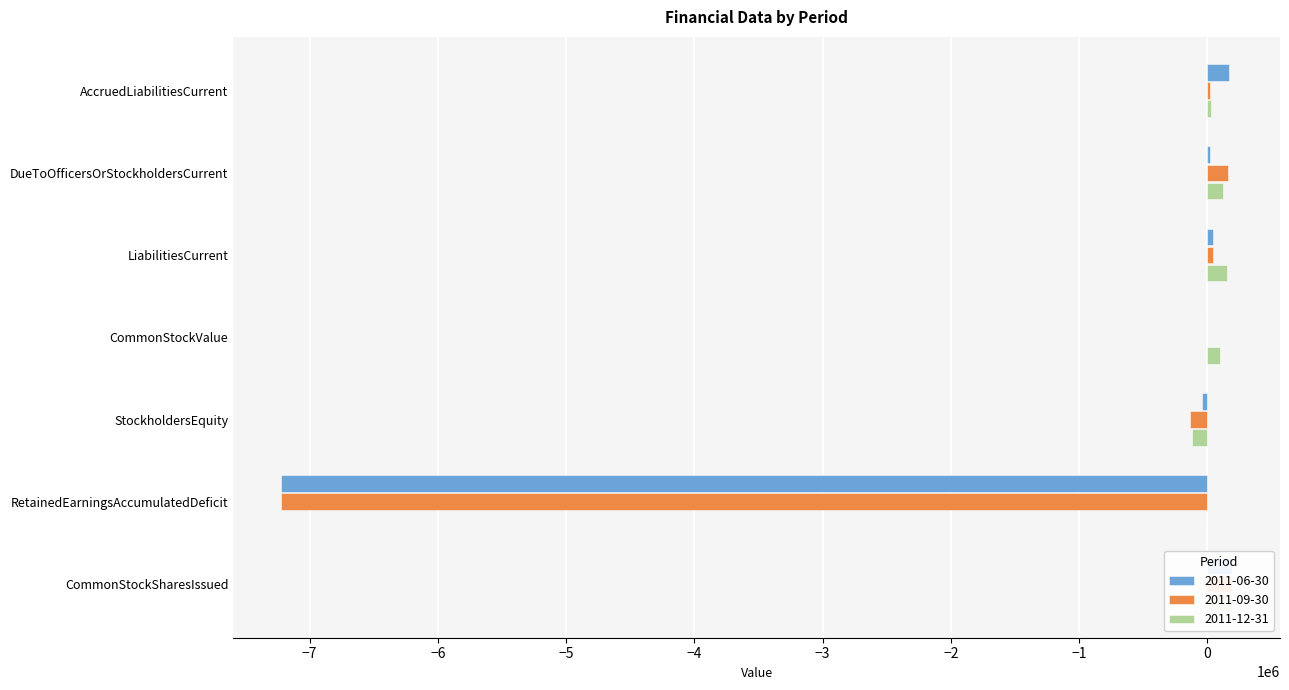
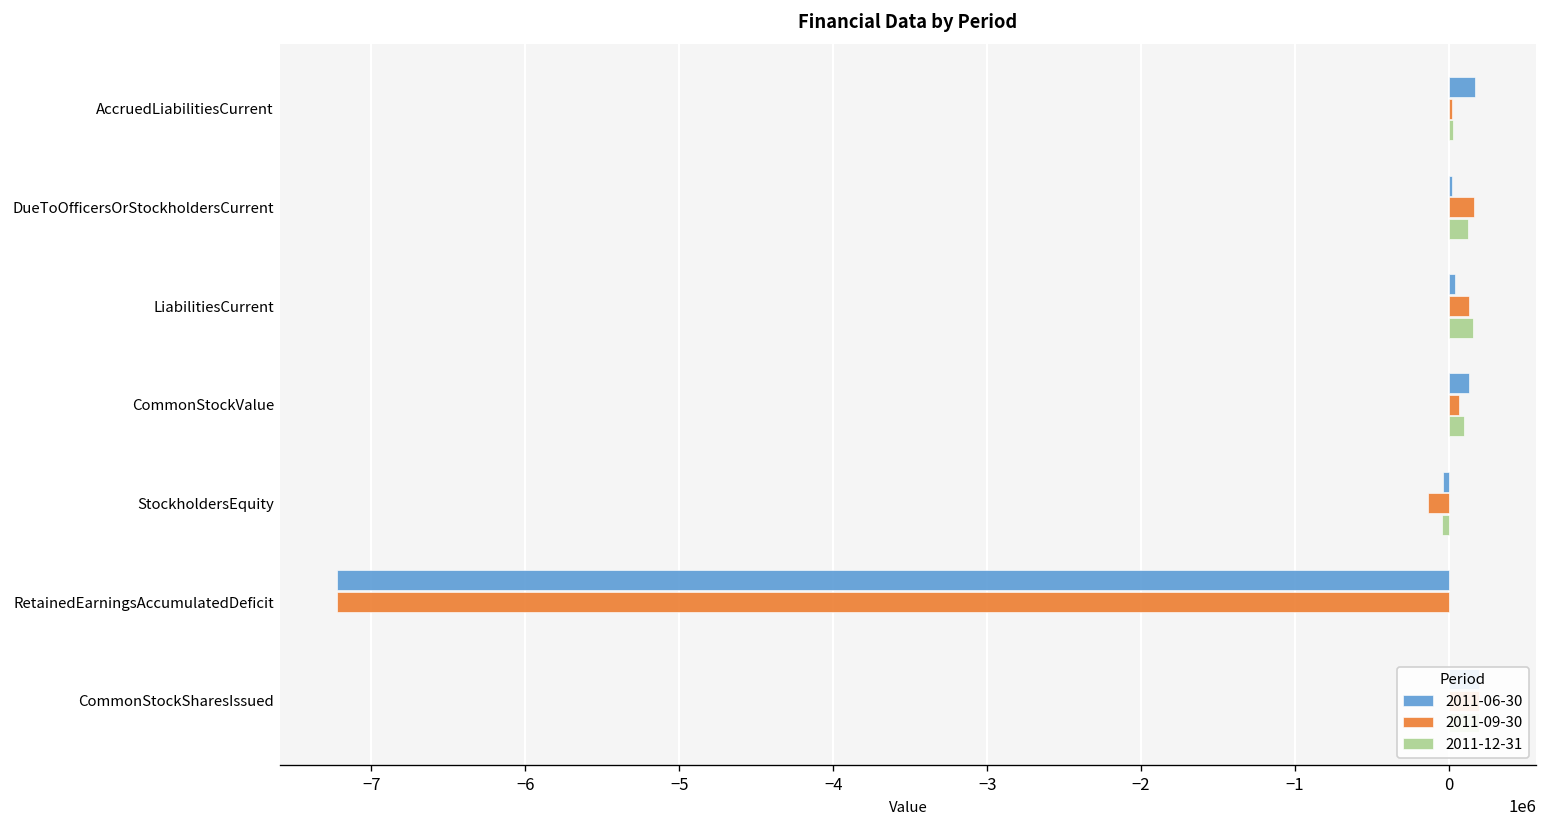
  {
    "2011-06-30": {
      "AccruedLiabilitiesCurrent": 170000,
      "LiabilitiesCurrent": 40000,
-     "CommonStockValue": 0,
+     "CommonStockValue": 130000,
      "StockholdersEquity": -40000,
      "RetainedEarningsAccumulatedDeficit": -7220000
    },
    "2011-09-30": {
      "AccruedLiabilitiesCurrent": 20000,
      "DueToOfficersOrStockholdersCurrent": 160000,
-     "LiabilitiesCurrent": 40000,
-     "CommonStockValue": 0,
+     "LiabilitiesCurrent": 130000,
+     "CommonStockValue": 70000,
      "StockholdersEquity": -140000,
      "RetainedEarningsAccumulatedDeficit": -7220000
    },
    "2011-12-31": {
      "AccruedLiabilitiesCurrent": 30000,
      "DueToOfficersOrStockholdersCurrent": 120000,
      "LiabilitiesCurrent": 160000,
      "CommonStockValue": 100000,
-     "StockholdersEquity": -120000,
+     "StockholdersEquity": -50000,
      "RetainedEarningsAccumulatedDeficit": 0
    }
  }
